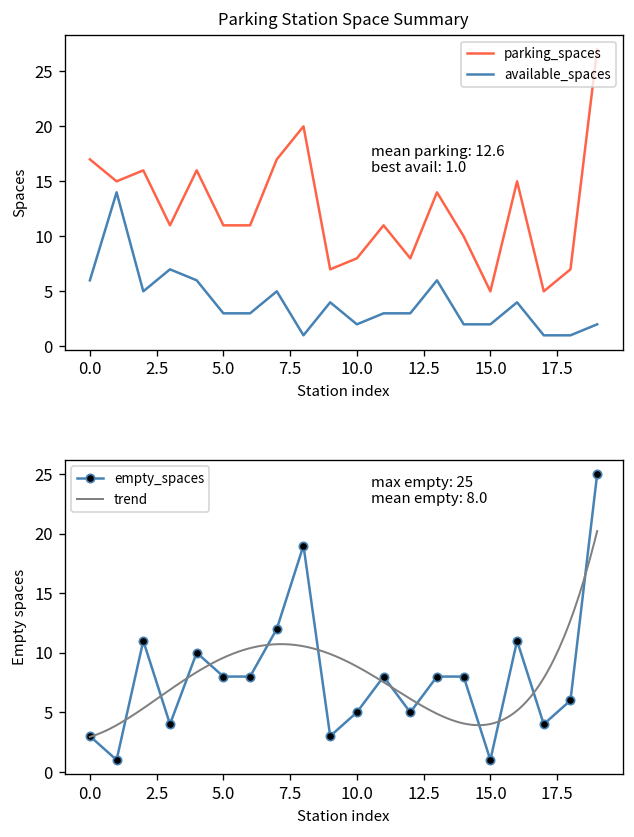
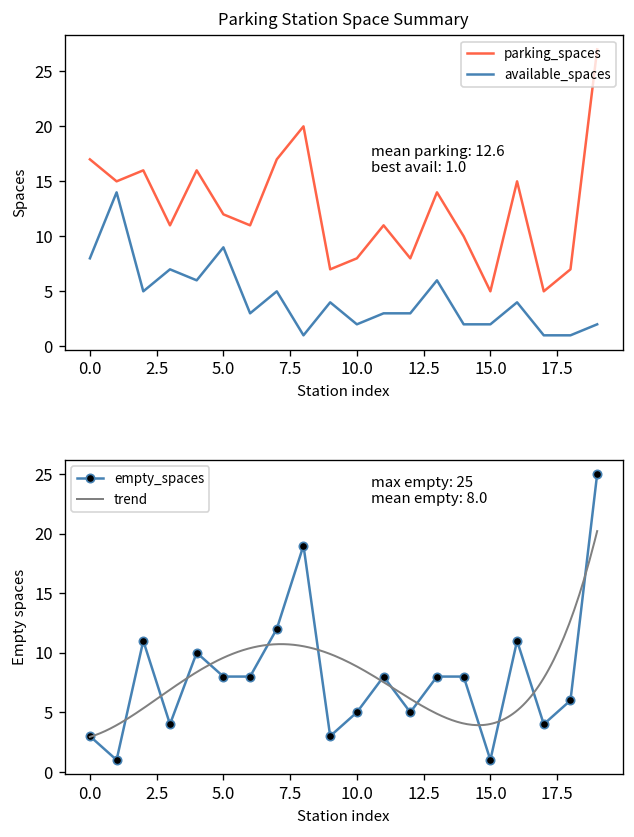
  {
    "Parking Station Space Summary": {
      "parking_spaces": {
        "0.0": 17,
-       "5.0": 11,
+       "5.0": 12,
        "10.0": 8,
        "15.0": 5
      },
      "available_spaces": {
-       "0.0": 6,
-       "5.0": 3,
+       "0.0": 8,
+       "5.0": 9,
        "10.0": 2,
        "15.0": 2
      }
    }
  }
